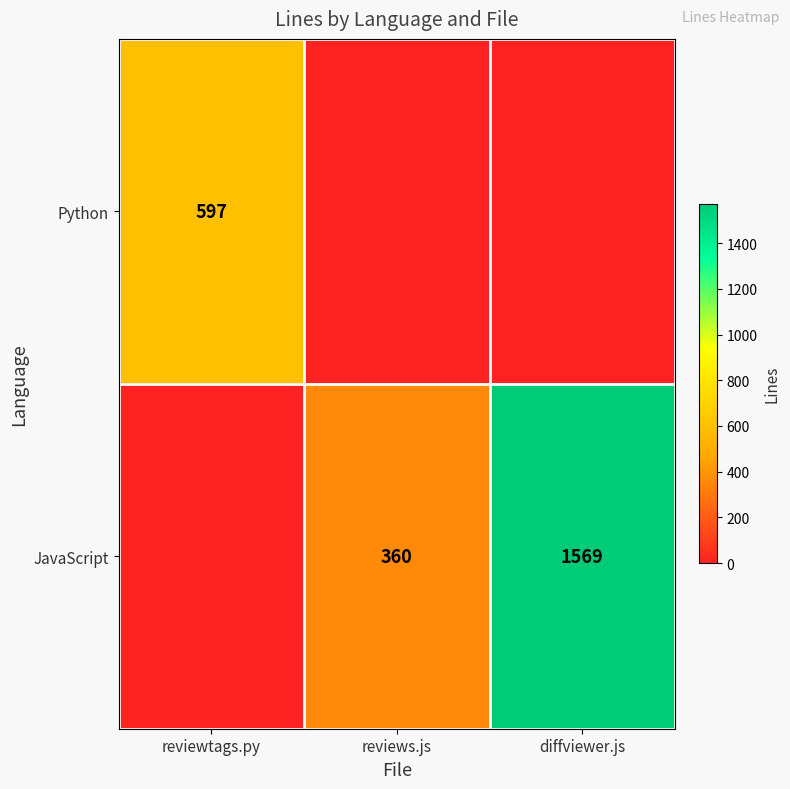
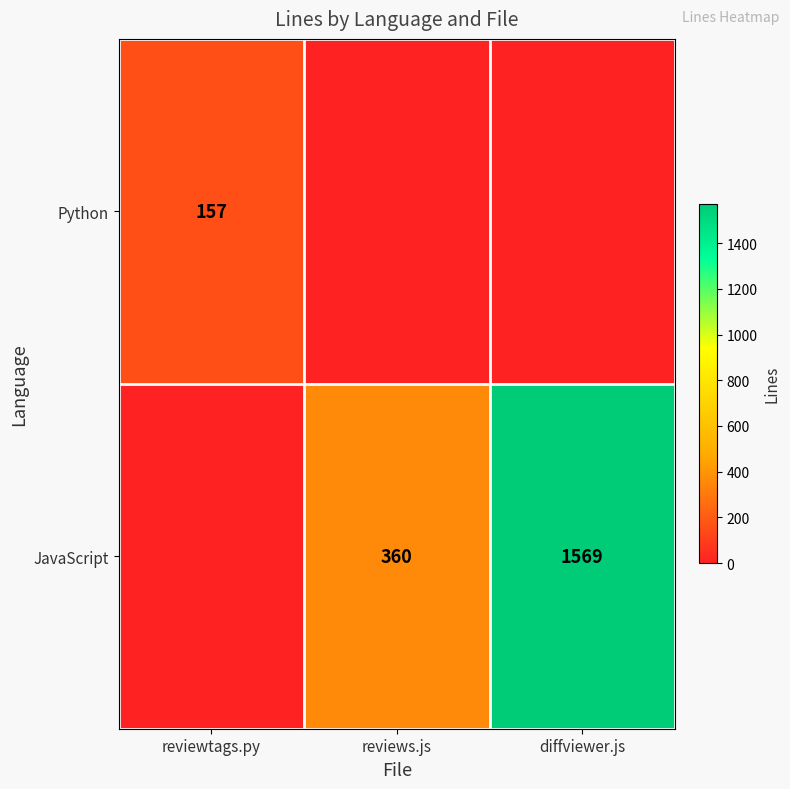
  {
    "Python": {
-     "reviewtags.py": 597
+     "reviewtags.py": 157
    },
    "JavaScript": {
      "reviews.js": 360,
      "diffviewer.js": 1569
    }
  }
